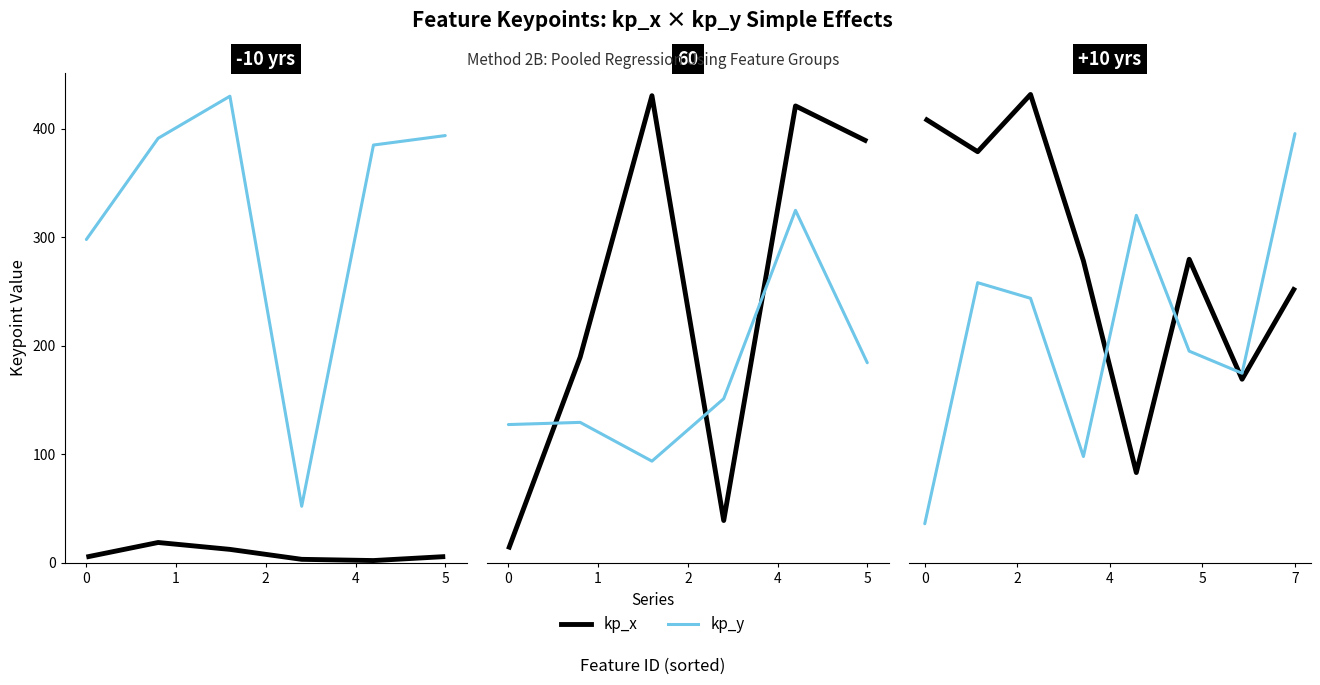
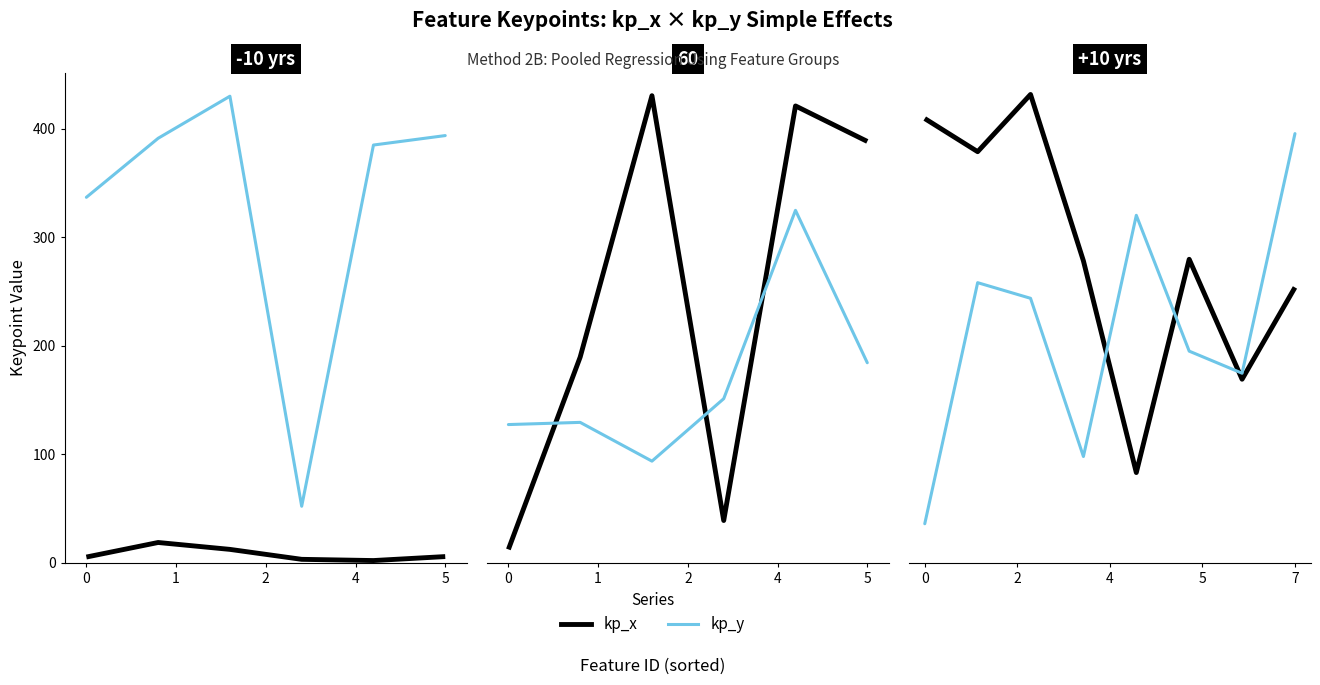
  {
    "-10 yrs": {
      "kp_x": {
        "0": 5,
        "5": 6
      },
      "kp_y": {
-       "0": 298,
+       "0": 337,
        "5": 394
      }
    }
  }
